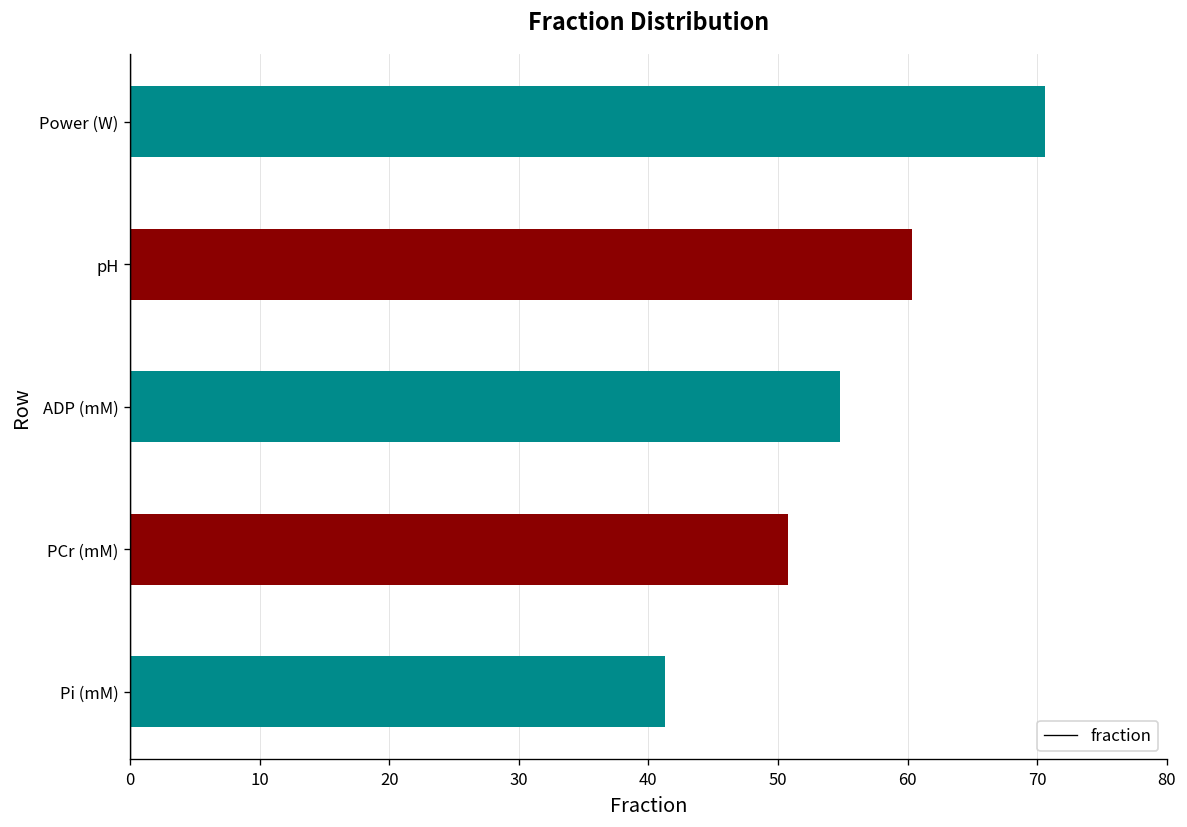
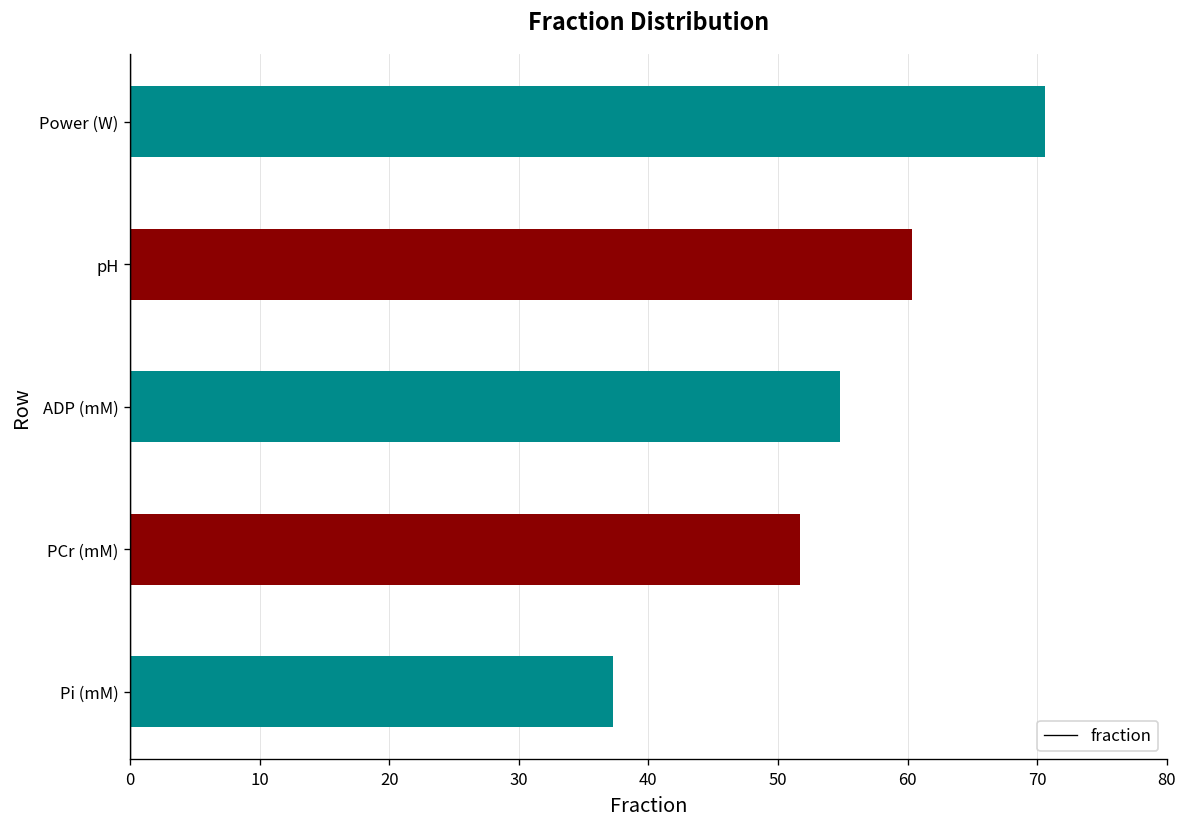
  {
    "Power (W)": 70.6,
    "pH": 60.3,
    "ADP (mM)": 54.8,
-   "PCr (mM)": 50.8,
-   "Pi (mM)": 41.3
+   "PCr (mM)": 51.7,
+   "Pi (mM)": 37.2
  }
